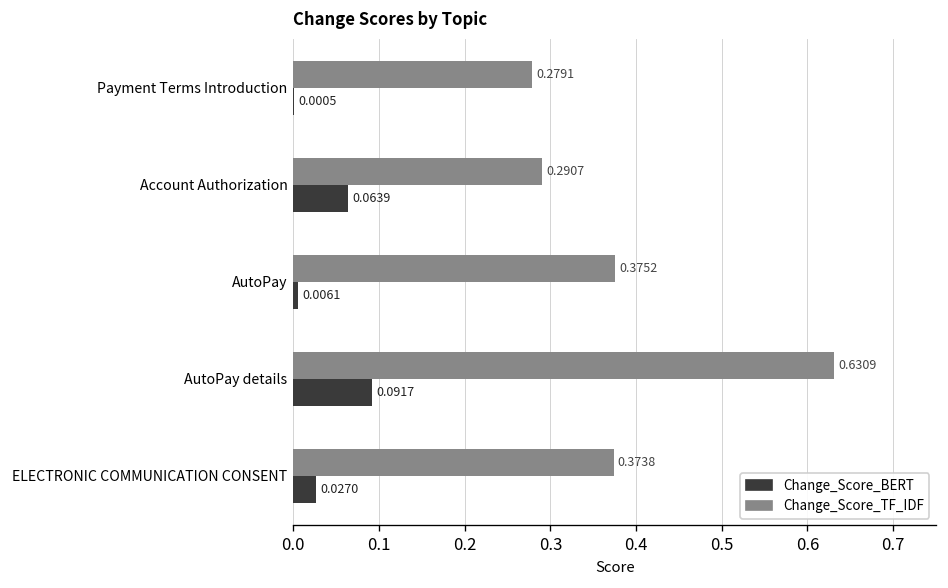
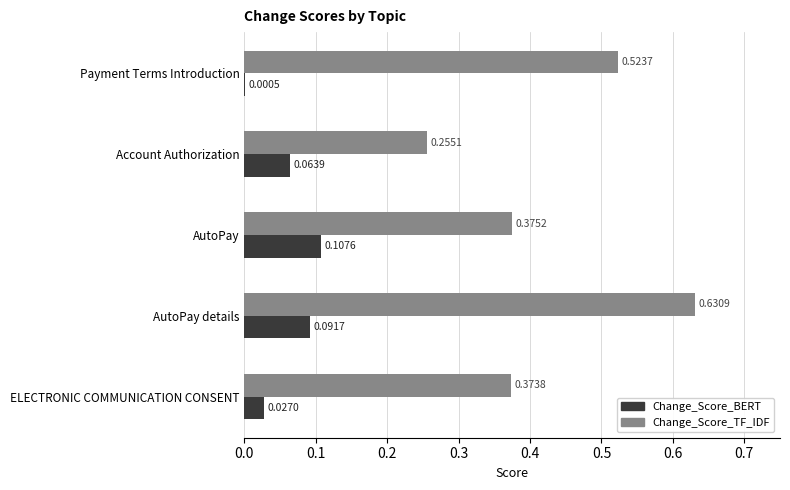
  {
    "Change_Score_BERT": {
      "Payment Terms Introduction": 0.0005,
      "Account Authorization": 0.0639,
-     "AutoPay": 0.0061,
+     "AutoPay": 0.1076,
      "AutoPay details": 0.0917,
      "ELECTRONIC COMMUNICATION CONSENT": 0.0270
    },
    "Change_Score_TF_IDF": {
-     "Payment Terms Introduction": 0.2791,
-     "Account Authorization": 0.2907,
+     "Payment Terms Introduction": 0.5237,
+     "Account Authorization": 0.2551,
      "AutoPay": 0.3752,
      "AutoPay details": 0.6309,
      "ELECTRONIC COMMUNICATION CONSENT": 0.3738
    }
  }
